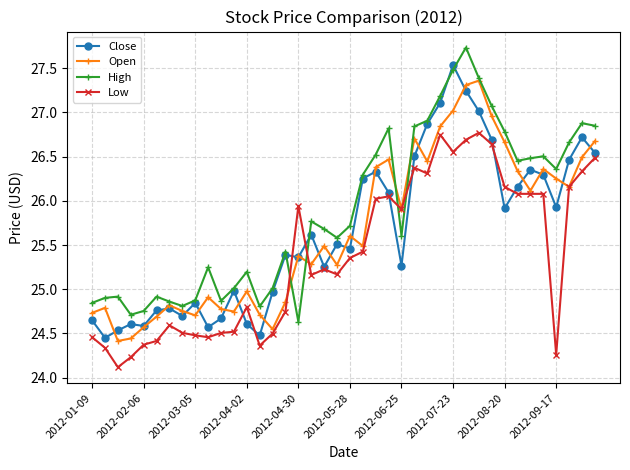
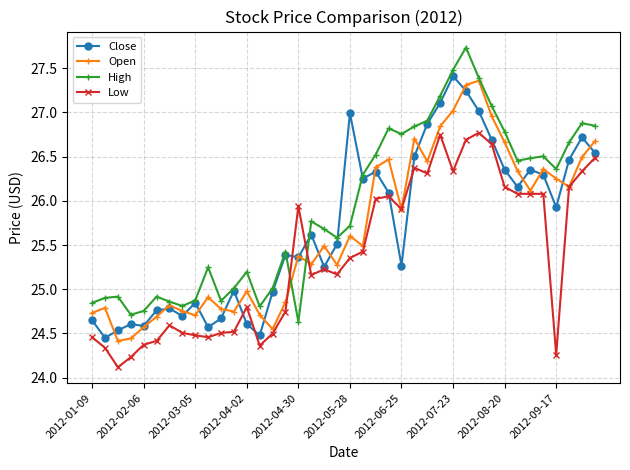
  {
    "Close": {
      "2012-01-09": 24.6,
      "2012-04-02": 24.6,
-     "2012-05-28": 25.5,
+     "2012-05-28": 27.0,
      "2012-06-25": 25.3,
-     "2012-07-23": 27.5,
-     "2012-08-20": 25.9,
+     "2012-07-23": 27.4,
+     "2012-08-20": 26.4,
      "2012-09-17": 25.9
    },
    "Open": {
      "2012-01-09": 24.7,
      "2012-03-05": 24.7,
      "2012-04-02": 25.0,
      "2012-05-28": 25.6,
      "2012-07-23": 27.0,
      "2012-08-20": 26.7,
      "2012-09-17": 26.3
    },
    "High": {
      "2012-01-09": 24.8,
      "2012-02-06": 24.8,
      "2012-04-02": 25.2,
      "2012-04-30": 24.6,
      "2012-05-28": 25.7,
-     "2012-06-25": 25.6,
+     "2012-06-25": 26.8,
      "2012-07-23": 27.5,
      "2012-08-20": 26.8,
      "2012-09-17": 26.4
    },
    "Low": {
      "2012-01-09": 24.5,
      "2012-02-06": 24.4,
      "2012-03-05": 24.5,
      "2012-04-02": 24.8,
      "2012-04-30": 25.9,
      "2012-05-28": 25.4,
-     "2012-07-23": 26.6,
+     "2012-07-23": 26.3,
      "2012-08-20": 26.2,
      "2012-09-17": 24.3
    }
  }
